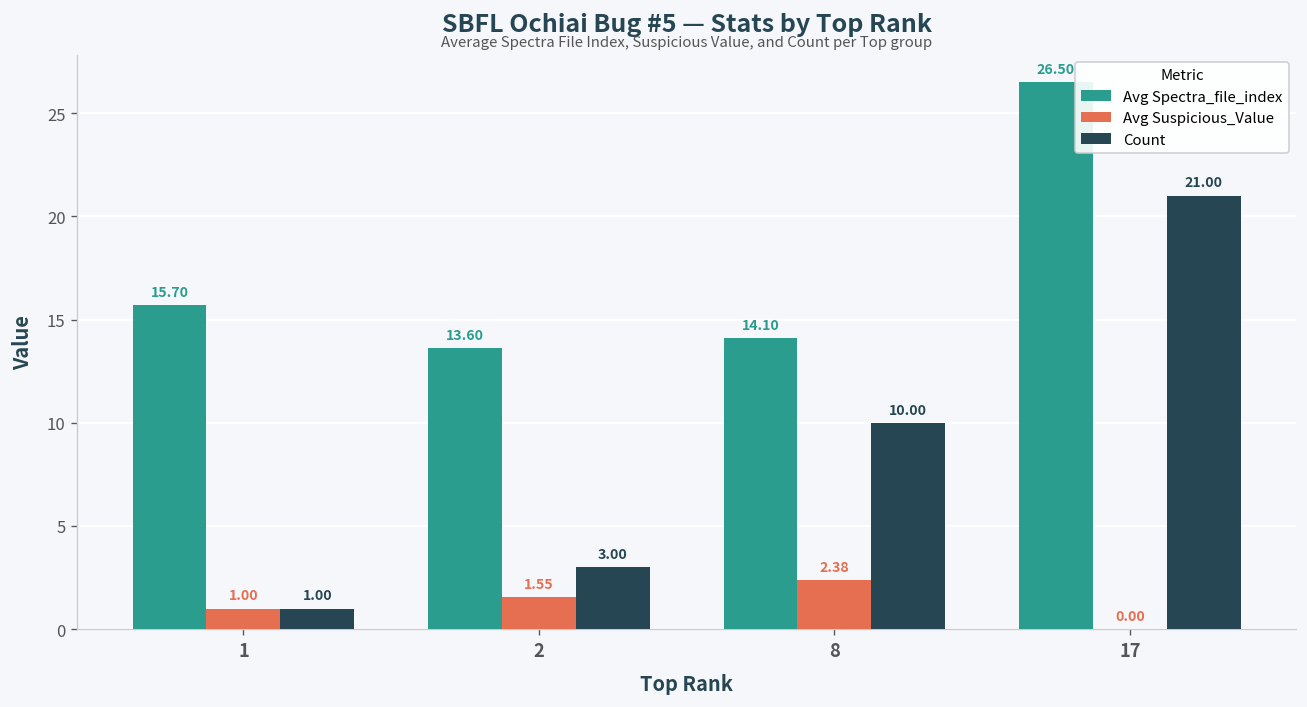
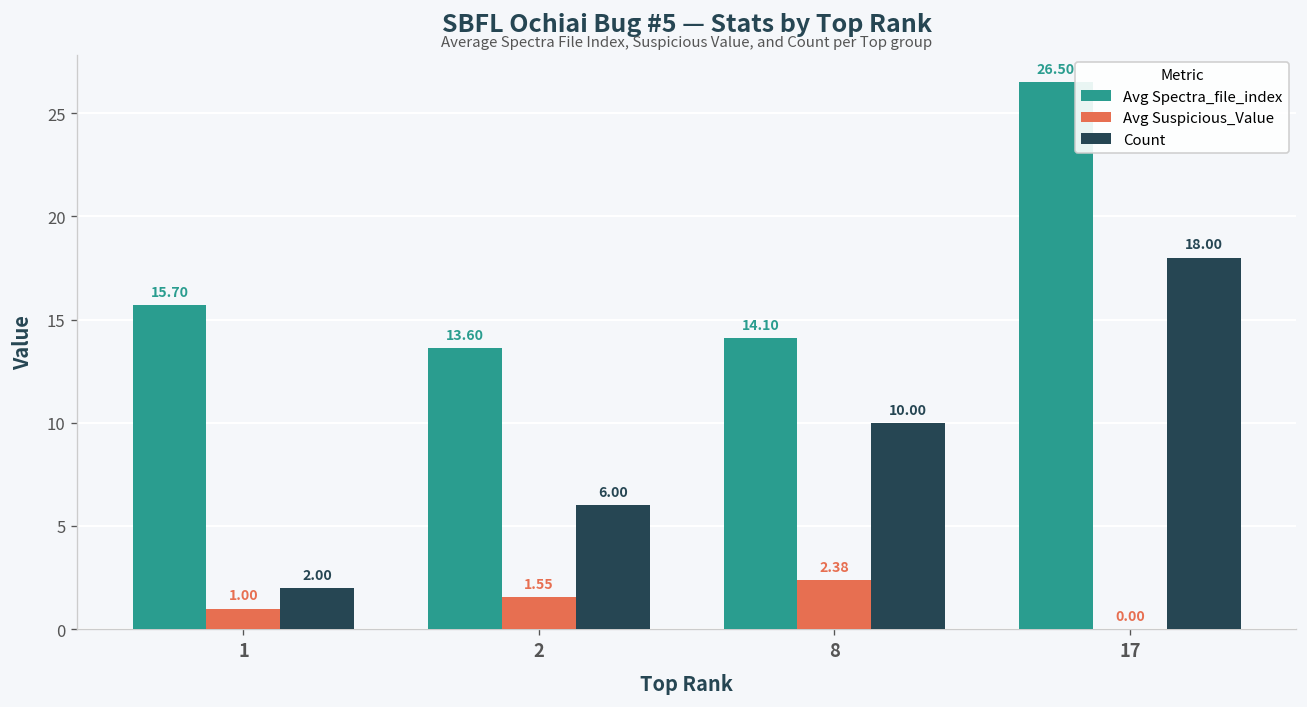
  {
    "Avg Spectra_file_index": {
      "1": 15.70,
      "2": 13.60,
      "8": 14.10,
      "17": 26.50
    },
    "Avg Suspicious_Value": {
      "1": 1.00,
      "2": 1.55,
      "8": 2.38,
      "17": 0.00
    },
    "Count": {
-     "1": 1.00,
-     "2": 3.00,
+     "1": 2.00,
+     "2": 6.00,
      "8": 10.00,
-     "17": 21.00
+     "17": 18.00
    }
  }
